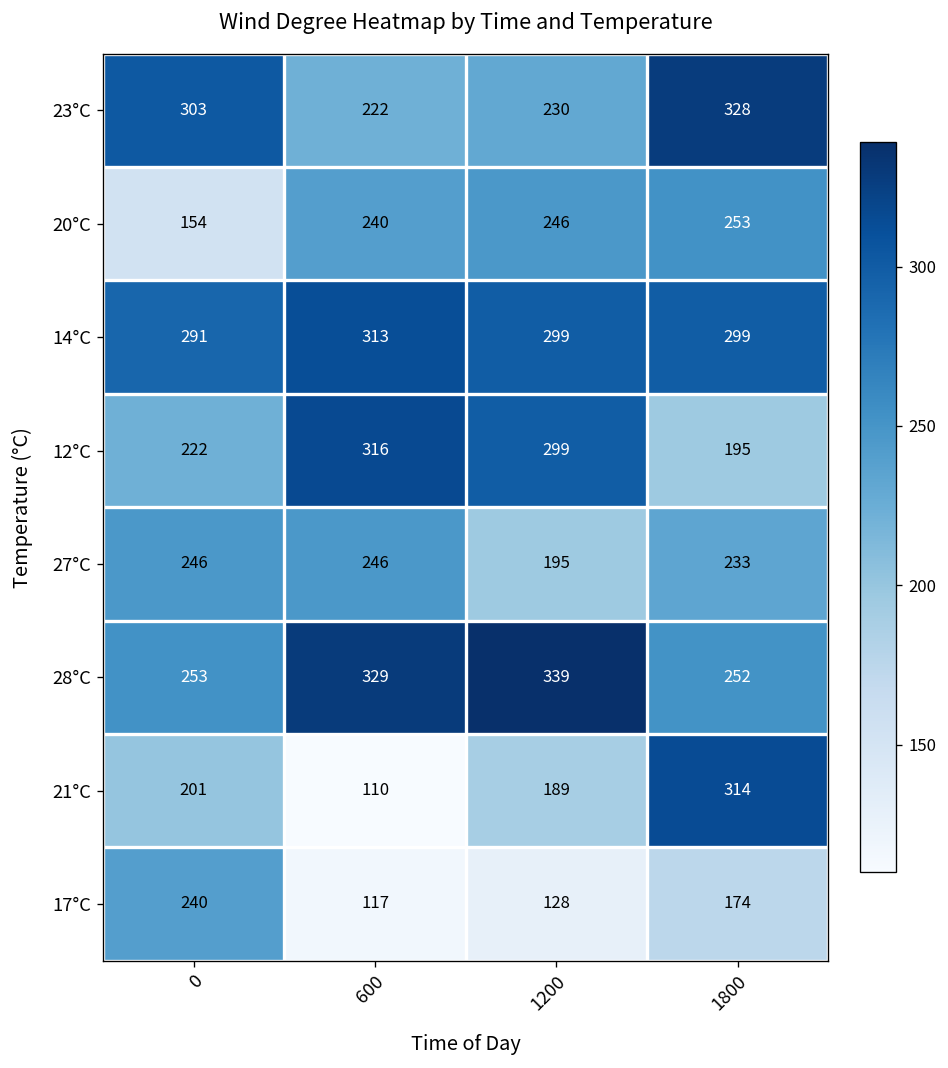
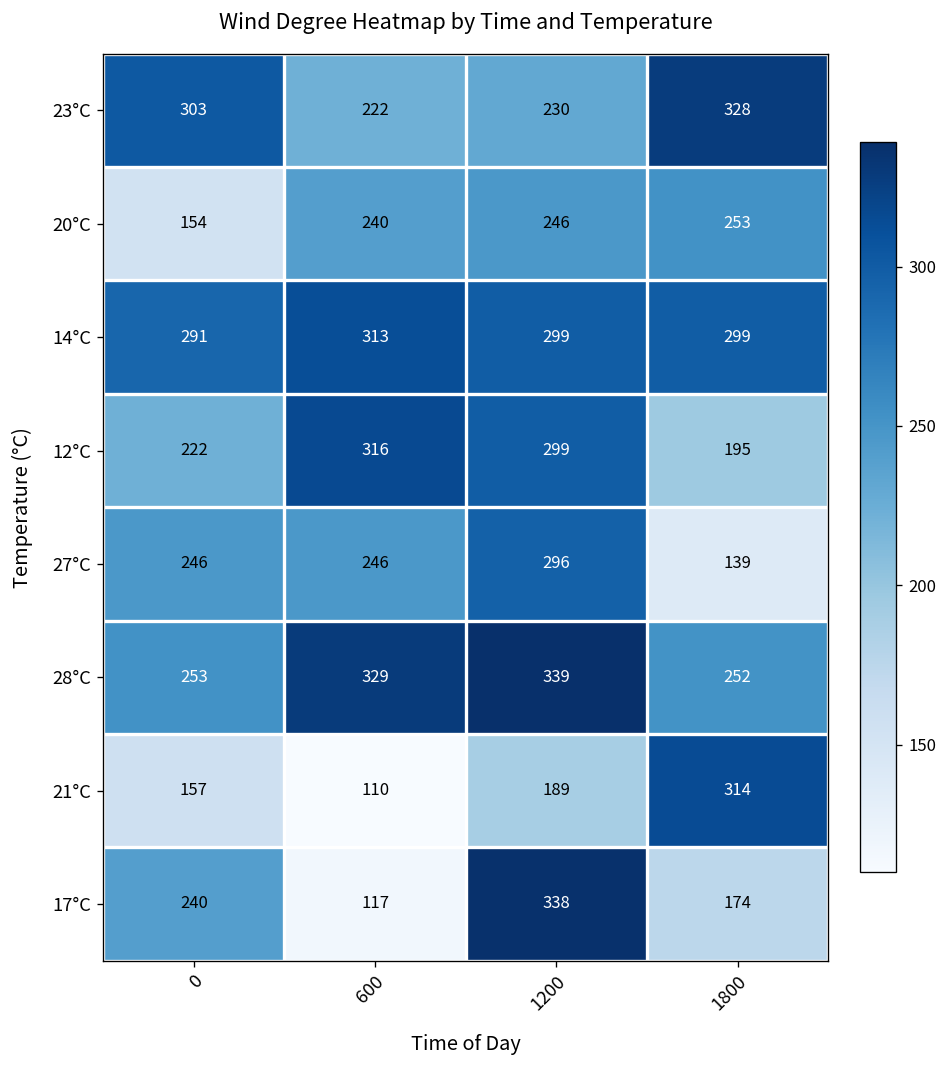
  {
    "23°C": {
      "0": 303,
      "600": 222,
      "1200": 230,
      "1800": 328
    },
    "20°C": {
      "0": 154,
      "600": 240,
      "1200": 246,
      "1800": 253
    },
    "14°C": {
      "0": 291,
      "600": 313,
      "1200": 299,
      "1800": 299
    },
    "12°C": {
      "0": 222,
      "600": 316,
      "1200": 299,
      "1800": 195
    },
    "27°C": {
      "0": 246,
      "600": 246,
-     "1200": 195,
-     "1800": 233
+     "1200": 296,
+     "1800": 139
    },
    "28°C": {
      "0": 253,
      "600": 329,
      "1200": 339,
      "1800": 252
    },
    "21°C": {
-     "0": 201,
+     "0": 157,
      "600": 110,
      "1200": 189,
      "1800": 314
    },
    "17°C": {
      "0": 240,
      "600": 117,
-     "1200": 128,
+     "1200": 338,
      "1800": 174
    }
  }
